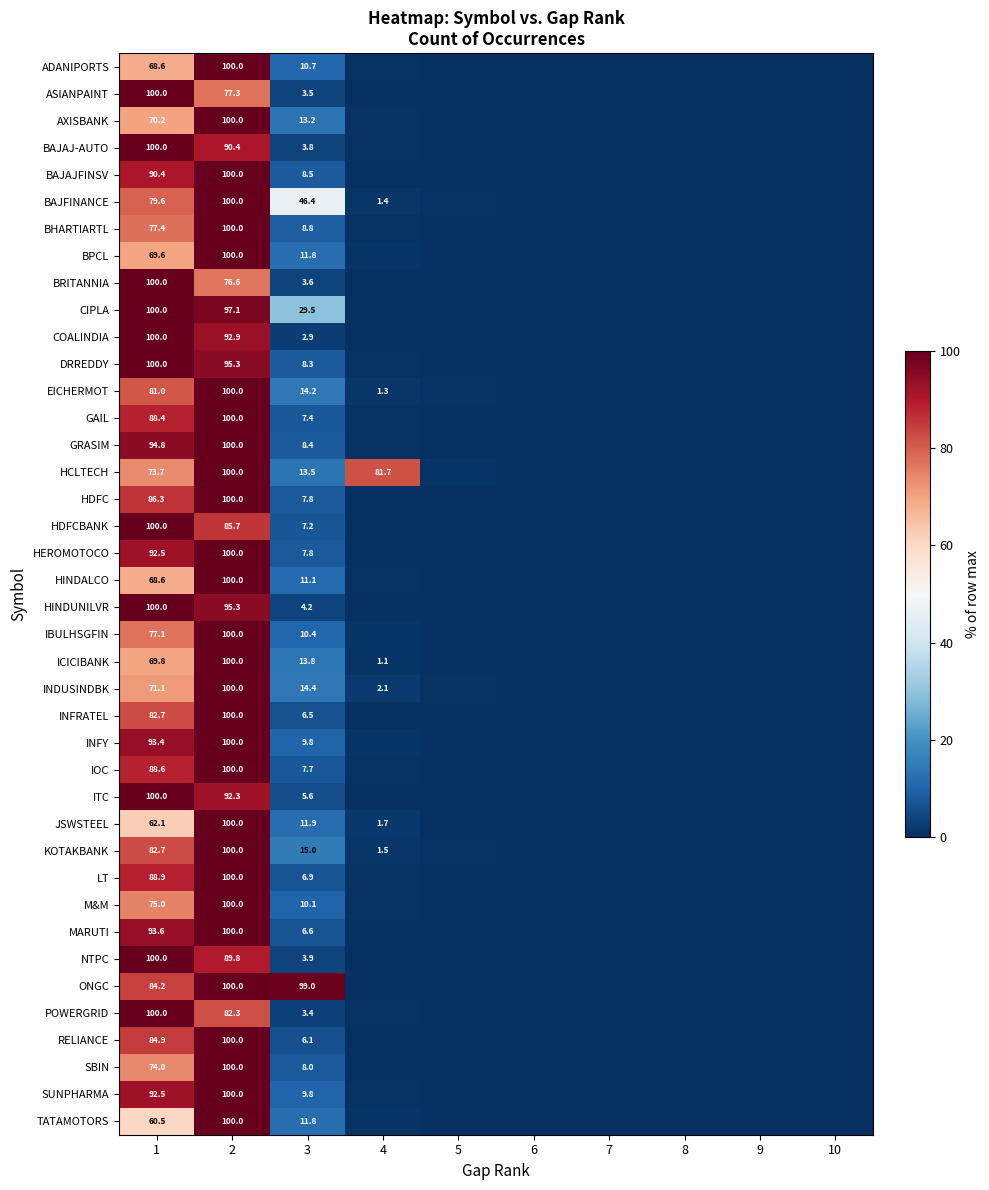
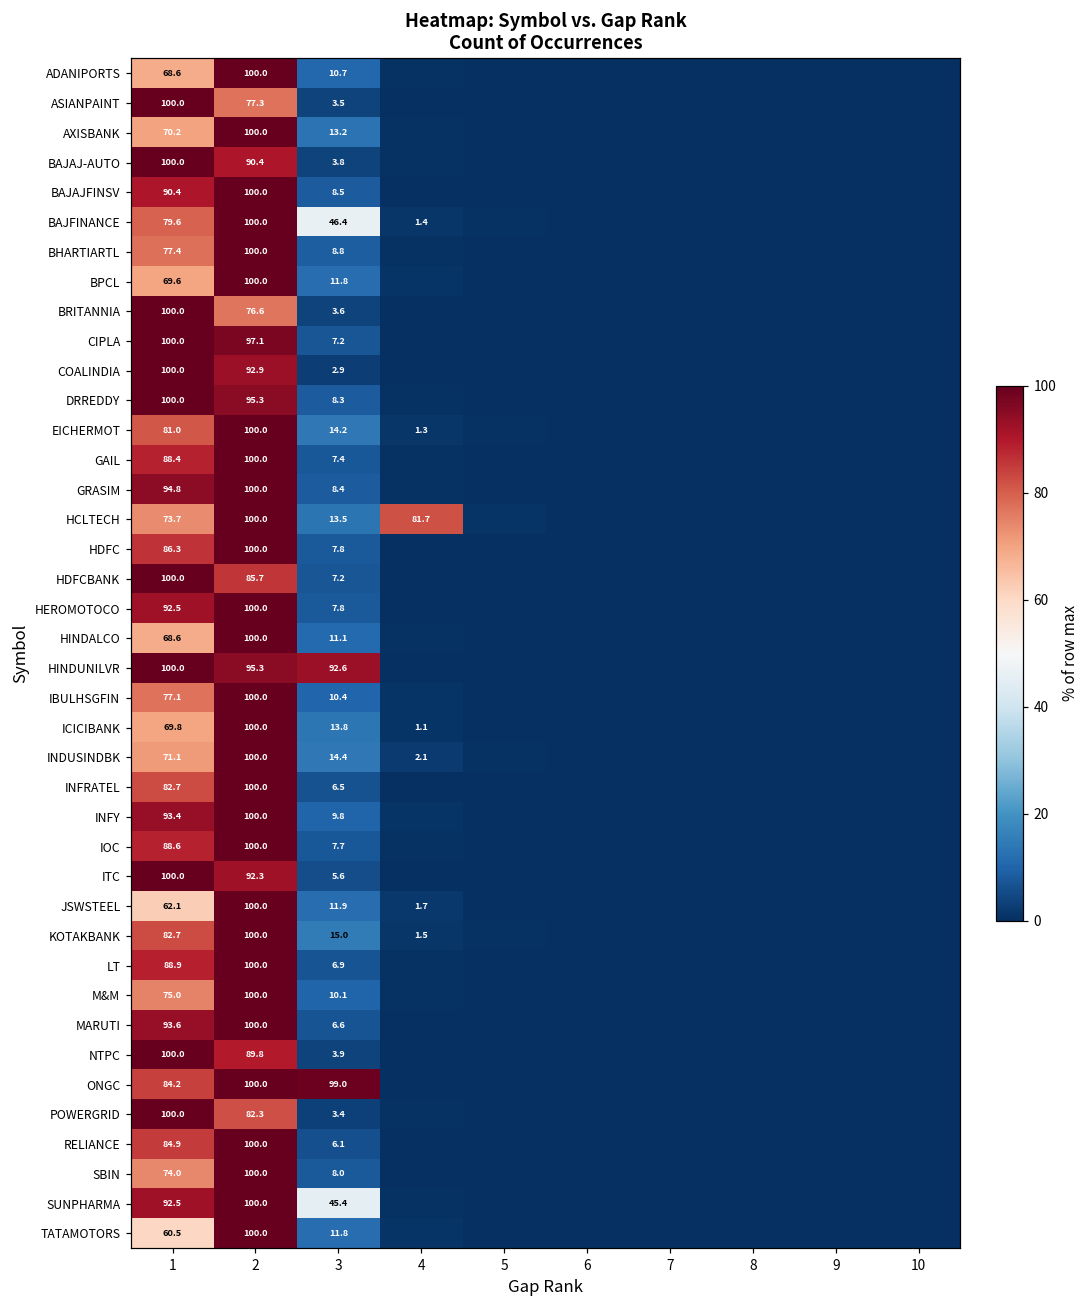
  {
    "ADANIPORTS": {
      "1": 68.6,
      "2": 100.0,
      "3": 10.7
    },
    "ASIANPAINT": {
      "1": 100.0,
      "2": 77.3,
      "3": 3.5
    },
    "AXISBANK": {
      "1": 70.2,
      "2": 100.0,
      "3": 13.2
    },
    "BAJAJ-AUTO": {
      "1": 100.0,
      "2": 90.4,
      "3": 3.8
    },
    "BAJAJFINSV": {
      "1": 90.4,
      "2": 100.0,
      "3": 8.5
    },
    "BAJFINANCE": {
      "1": 79.6,
      "2": 100.0,
      "3": 46.4,
      "4": 1.4
    },
    "BHARTIARTL": {
      "1": 77.4,
      "2": 100.0,
      "3": 8.8
    },
    "BPCL": {
      "1": 69.6,
      "2": 100.0,
      "3": 11.8
    },
    "BRITANNIA": {
      "1": 100.0,
      "2": 76.6,
      "3": 3.6
    },
    "CIPLA": {
      "1": 100.0,
      "2": 97.1,
-     "3": 29.5
+     "3": 7.2
    },
    "COALINDIA": {
      "1": 100.0,
      "2": 92.9,
      "3": 2.9
    },
    "DRREDDY": {
      "1": 100.0,
      "2": 95.3,
      "3": 8.3
    },
    "EICHERMOT": {
      "1": 81.0,
      "2": 100.0,
      "3": 14.2,
      "4": 1.3
    },
    "GAIL": {
      "1": 88.4,
      "2": 100.0,
      "3": 7.4
    },
    "GRASIM": {
      "1": 94.8,
      "2": 100.0,
      "3": 8.4
    },
    "HCLTECH": {
      "1": 73.7,
      "2": 100.0,
      "3": 13.5,
      "4": 81.7
    },
    "HDFC": {
      "1": 86.3,
      "2": 100.0,
      "3": 7.8
    },
    "HDFCBANK": {
      "1": 100.0,
      "2": 85.7,
      "3": 7.2
    },
    "HEROMOTOCO": {
      "1": 92.5,
      "2": 100.0,
      "3": 7.8
    },
    "HINDALCO": {
      "1": 68.6,
      "2": 100.0,
      "3": 11.1
    },
    "HINDUNILVR": {
      "1": 100.0,
      "2": 95.3,
-     "3": 4.2
+     "3": 92.6
    },
    "IBULHSGFIN": {
      "1": 77.1,
      "2": 100.0,
      "3": 10.4
    },
    "ICICIBANK": {
      "1": 69.8,
      "2": 100.0,
      "3": 13.8,
      "4": 1.1
    },
    "INDUSINDBK": {
      "1": 71.1,
      "2": 100.0,
      "3": 14.4,
      "4": 2.1
    },
    "INFRATEL": {
      "1": 82.7,
      "2": 100.0,
      "3": 6.5
    },
    "INFY": {
      "1": 93.4,
      "2": 100.0,
      "3": 9.8
    },
    "IOC": {
      "1": 88.6,
      "2": 100.0,
      "3": 7.7
    },
    "ITC": {
      "1": 100.0,
      "2": 92.3,
      "3": 5.6
    },
    "JSWSTEEL": {
      "1": 62.1,
      "2": 100.0,
      "3": 11.9,
      "4": 1.7
    },
    "KOTAKBANK": {
      "1": 82.7,
      "2": 100.0,
      "3": 15.0,
      "4": 1.5
    },
    "LT": {
      "1": 88.9,
      "2": 100.0,
      "3": 6.9
    },
    "M&M": {
      "1": 75.0,
      "2": 100.0,
      "3": 10.1
    },
    "MARUTI": {
      "1": 93.6,
      "2": 100.0,
      "3": 6.6
    },
    "NTPC": {
      "1": 100.0,
      "2": 89.8,
      "3": 3.9
    },
    "ONGC": {
      "1": 84.2,
      "2": 100.0,
      "3": 99.0
    },
    "POWERGRID": {
      "1": 100.0,
      "2": 82.3,
      "3": 3.4
    },
    "RELIANCE": {
      "1": 84.9,
      "2": 100.0,
      "3": 6.1
    },
    "SBIN": {
      "1": 74.0,
      "2": 100.0,
      "3": 8.0
    },
    "SUNPHARMA": {
      "1": 92.5,
      "2": 100.0,
-     "3": 9.8
+     "3": 45.4
    },
    "TATAMOTORS": {
      "1": 60.5,
      "2": 100.0,
      "3": 11.8
    }
  }
